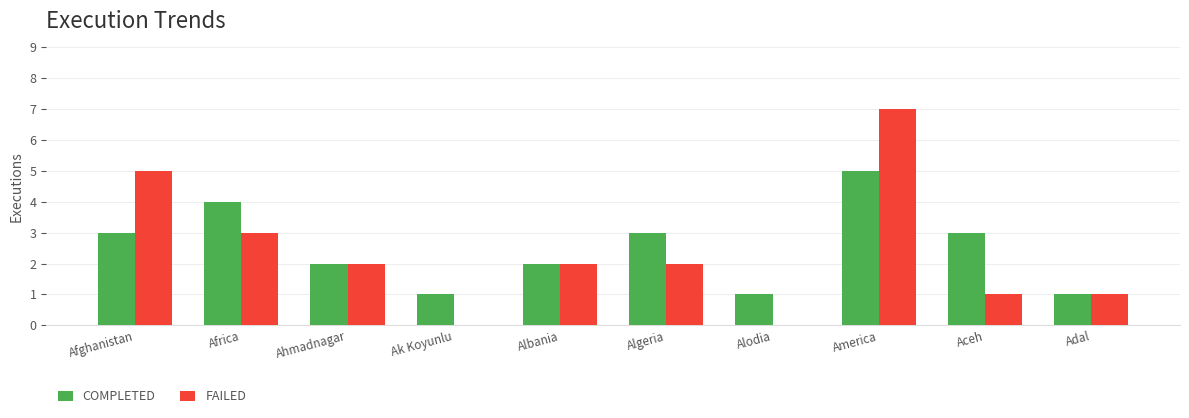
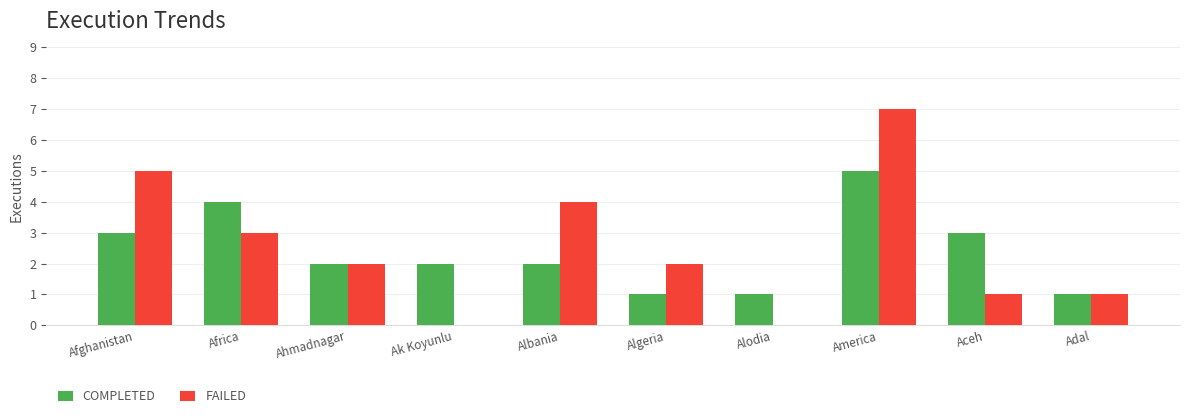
  {
    "COMPLETED": {
      "Afghanistan": 3,
      "Africa": 4,
      "Ahmadnagar": 2,
-     "Ak Koyunlu": 1,
+     "Ak Koyunlu": 2,
      "Albania": 2,
-     "Algeria": 3,
+     "Algeria": 1,
      "Alodia": 1,
      "America": 5,
      "Aceh": 3,
      "Adal": 1
    },
    "FAILED": {
      "Afghanistan": 5,
      "Africa": 3,
      "Ahmadnagar": 2,
      "Ak Koyunlu": 0,
-     "Albania": 2,
+     "Albania": 4,
      "Algeria": 2,
      "Alodia": 0,
      "America": 7,
      "Aceh": 1,
      "Adal": 1
    }
  }
